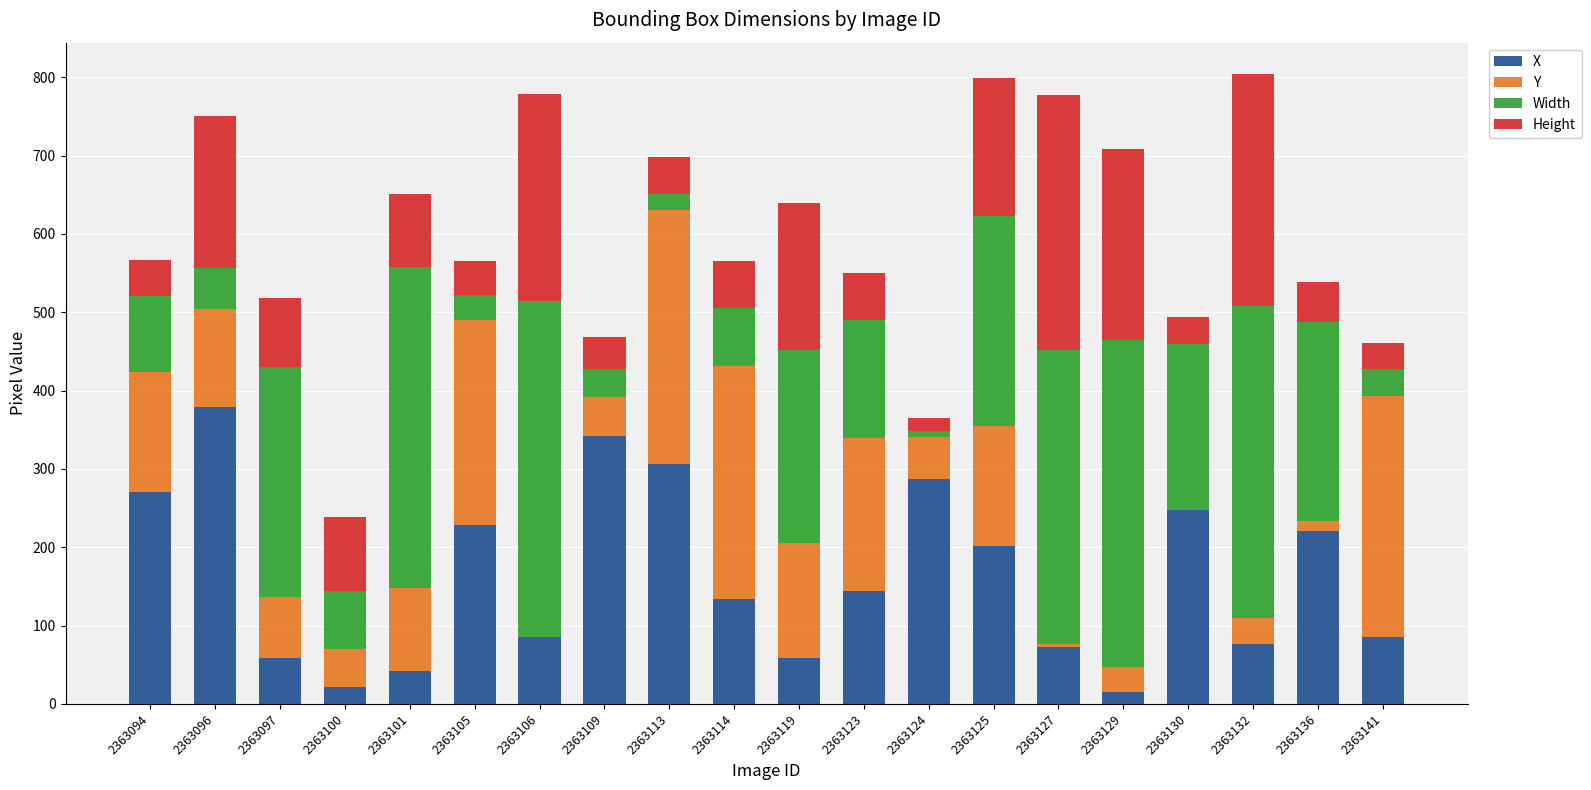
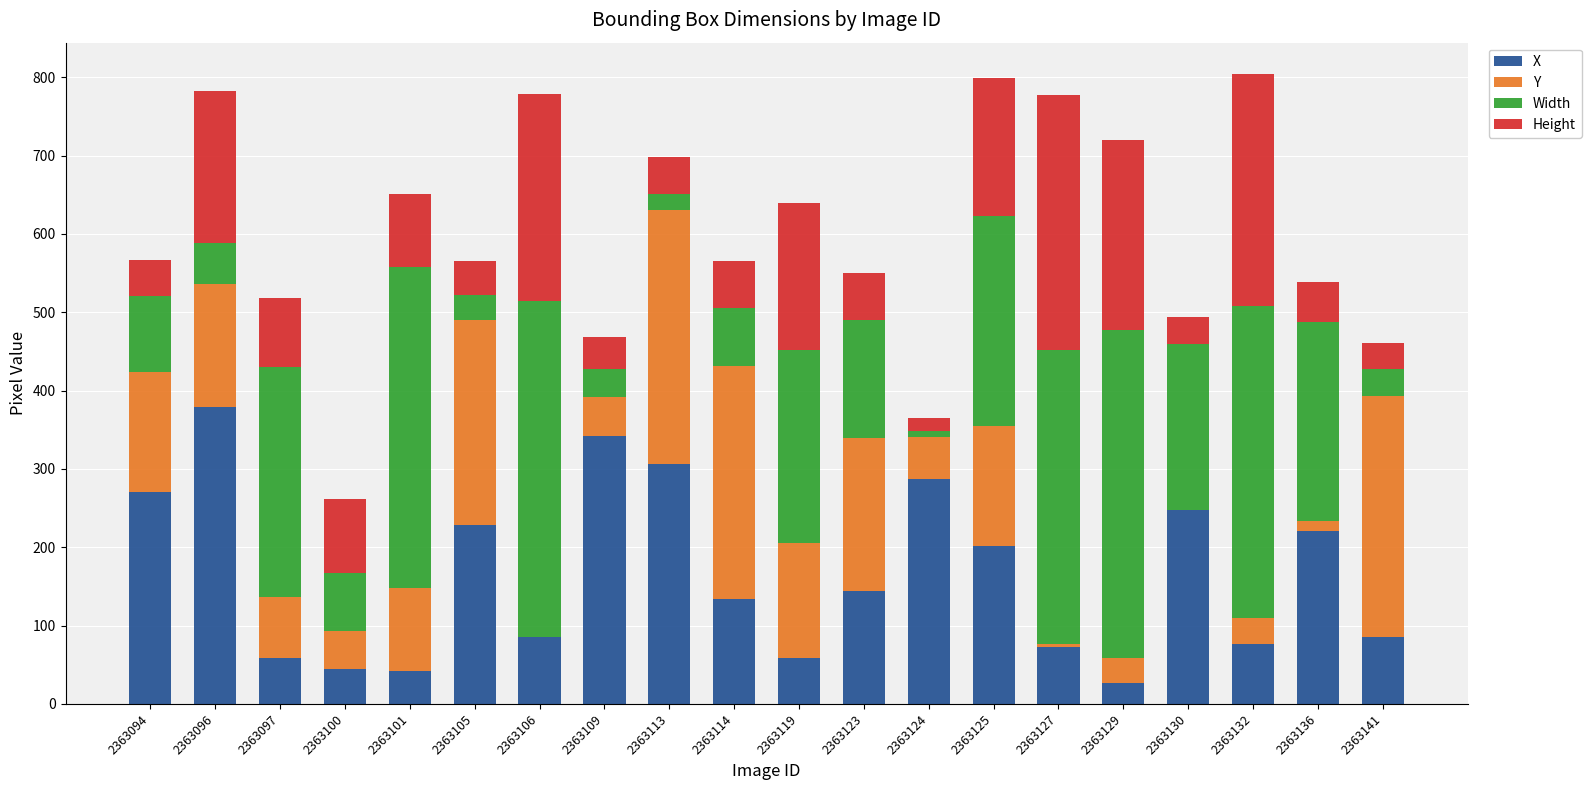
  {
    "X": {
      "2363094": 270,
      "2363096": 380,
      "2363097": 60,
-     "2363100": 20,
+     "2363100": 50,
      "2363101": 40,
      "2363105": 230,
      "2363106": 90,
      "2363109": 340,
      "2363113": 310,
      "2363114": 130,
      "2363119": 60,
      "2363123": 140,
      "2363124": 290,
      "2363125": 200,
      "2363127": 70,
-     "2363129": 20,
+     "2363129": 30,
      "2363130": 250,
      "2363132": 80,
      "2363136": 220,
      "2363141": 90
    },
    "Y": {
      "2363094": 150,
-     "2363096": 130,
+     "2363096": 160,
      "2363097": 80,
      "2363100": 50,
      "2363101": 110,
      "2363105": 260,
      "2363106": 0,
      "2363109": 50,
      "2363113": 330,
      "2363114": 300,
      "2363119": 150,
      "2363123": 200,
      "2363124": 50,
      "2363125": 150,
      "2363127": 0,
      "2363129": 30,
      "2363130": 0,
      "2363132": 30,
      "2363136": 10,
      "2363141": 310
    },
    "Width": {
      "2363094": 100,
      "2363096": 50,
      "2363097": 290,
      "2363100": 70,
      "2363101": 410,
      "2363105": 30,
      "2363106": 430,
      "2363109": 40,
      "2363113": 20,
      "2363114": 70,
      "2363119": 250,
      "2363123": 150,
      "2363124": 10,
      "2363125": 270,
      "2363127": 380,
      "2363129": 420,
      "2363130": 210,
      "2363132": 400,
      "2363136": 260,
      "2363141": 40
    },
    "Height": {
      "2363094": 50,
      "2363096": 190,
      "2363097": 90,
      "2363100": 90,
      "2363101": 90,
      "2363105": 40,
      "2363106": 260,
      "2363109": 40,
      "2363113": 50,
      "2363114": 60,
      "2363119": 190,
      "2363123": 60,
      "2363124": 20,
      "2363125": 180,
      "2363127": 330,
      "2363129": 240,
      "2363130": 40,
      "2363132": 300,
      "2363136": 50,
      "2363141": 30
    }
  }
